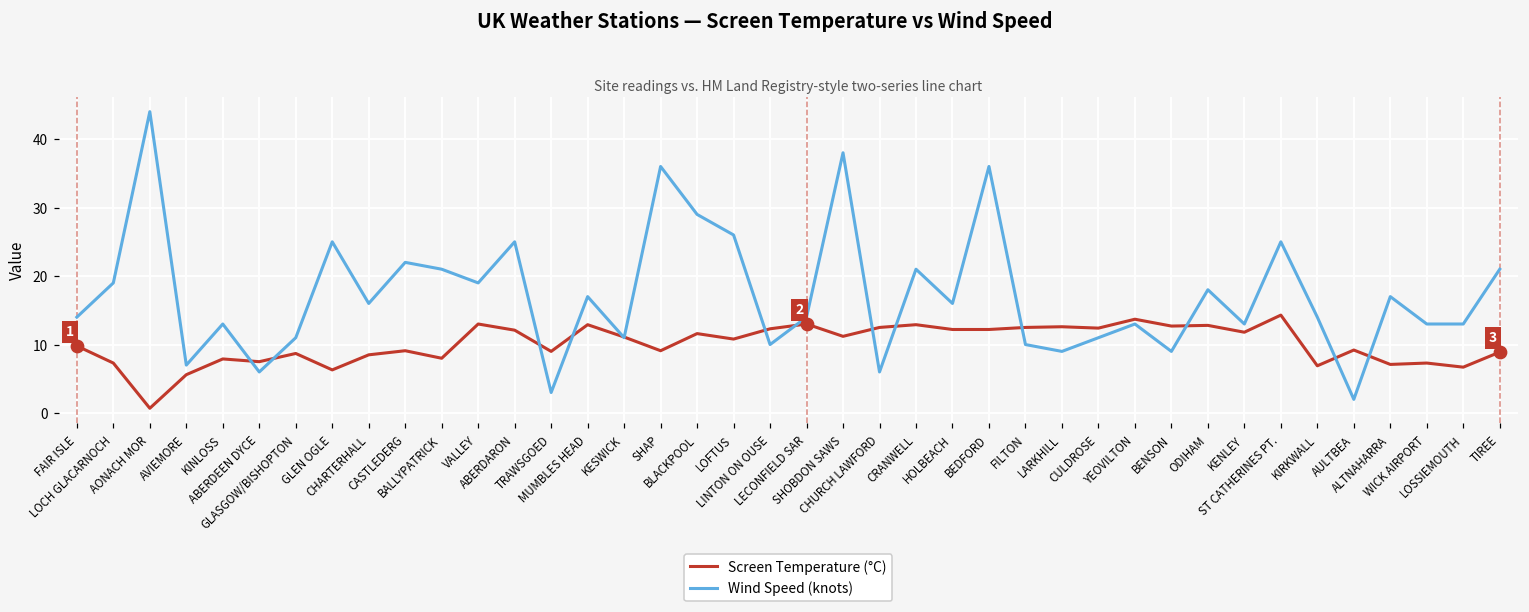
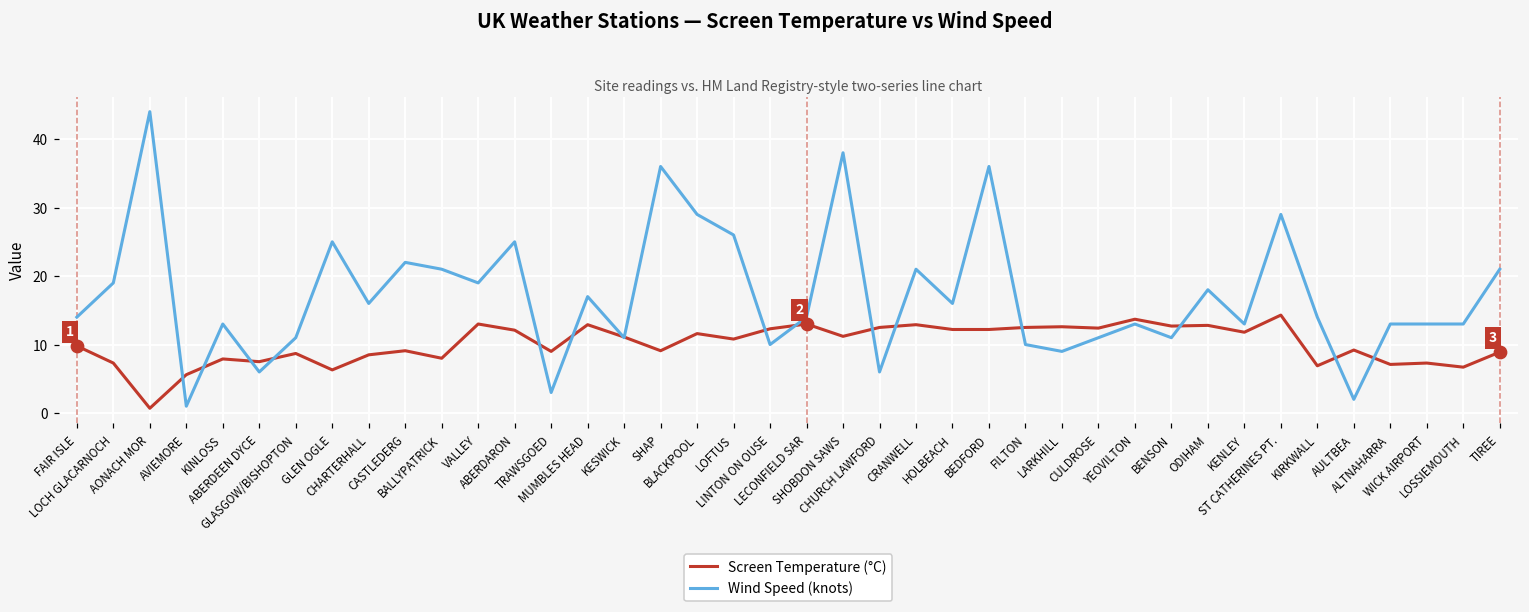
  {
    "Wind Speed (knots)": {
      "FAIR ISLE": 14,
      "LOCH GLACARNOCH": 19,
      "AONACH MOR": 44,
-     "AVIEMORE": 7,
+     "AVIEMORE": 1,
      "KINLOSS": 13,
      "ABERDEEN DYCE": 6,
      "GLASGOW/BISHOPTON": 11,
      "GLEN OGLE": 25,
      "CHARTERHALL": 16,
      "CASTLEDERG": 22,
      "BALLYPATRICK": 21,
      "VALLEY": 19,
      "ABERDARON": 25,
      "TRAWSGOED": 3,
      "MUMBLES HEAD": 17,
      "SHAP": 36,
      "BLACKPOOL": 29,
      "LOFTUS": 26,
      "LINTON ON OUSE": 10,
      "SHOBDON SAWS": 38,
      "CHURCH LAWFORD": 6,
      "CRANWELL": 21,
      "HOLBEACH": 16,
      "BEDFORD": 36,
      "FILTON": 10,
      "LARKHILL": 9,
      "CULDROSE": 11,
      "YEOVILTON": 13,
-     "BENSON": 9,
+     "BENSON": 11,
      "ODIHAM": 18,
      "KENLEY": 13,
-     "ST CATHERINES PT.": 25,
+     "ST CATHERINES PT.": 29,
      "KIRKWALL": 14,
      "AULTBEA": 2,
-     "ALTNAHARRA": 17,
+     "ALTNAHARRA": 13,
      "WICK AIRPORT": 13,
      "LOSSIEMOUTH": 13,
      "TIREE": 21
    }
  }
